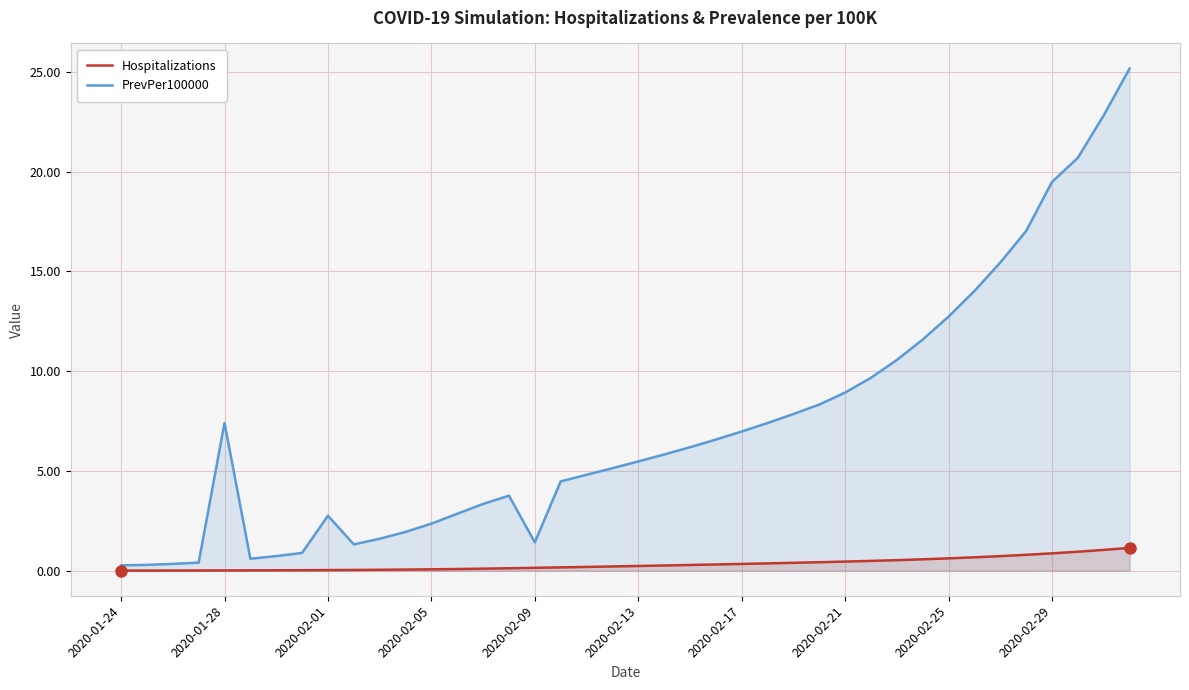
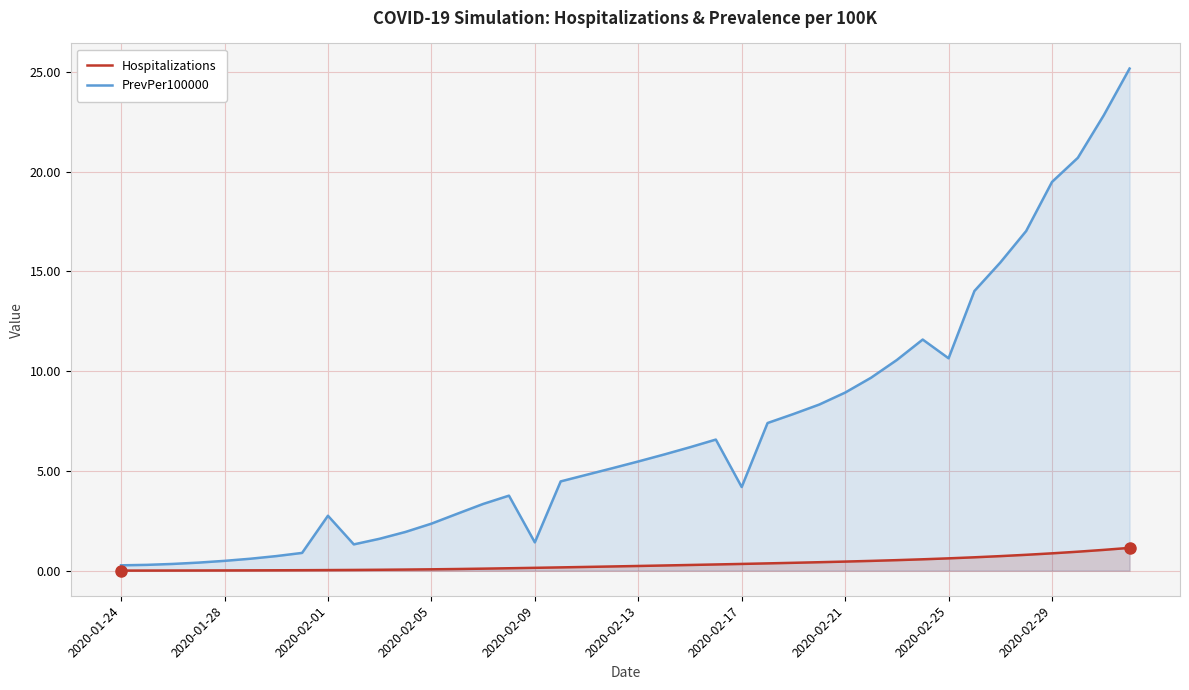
  {
    "PrevPer100000": {
      "2020-01-24": 0.3,
-     "2020-01-28": 7.4,
+     "2020-01-28": 0.5,
      "2020-02-01": 2.8,
      "2020-02-05": 2.4,
      "2020-02-09": 1.4,
      "2020-02-13": 5.5,
-     "2020-02-17": 7.0,
+     "2020-02-17": 4.2,
      "2020-02-21": 8.9,
-     "2020-02-25": 12.7,
+     "2020-02-25": 10.6,
      "2020-02-29": 19.5
    }
  }
